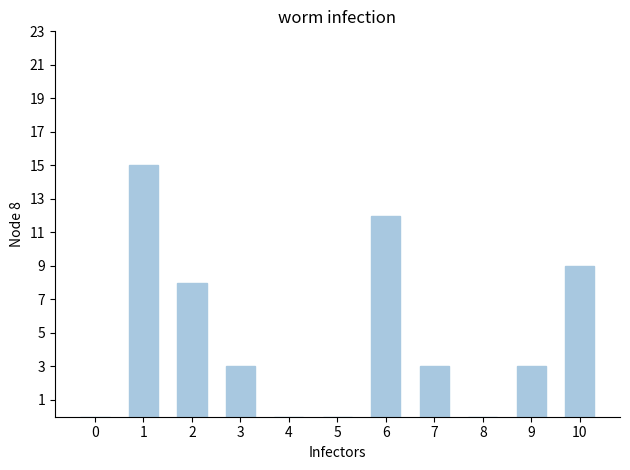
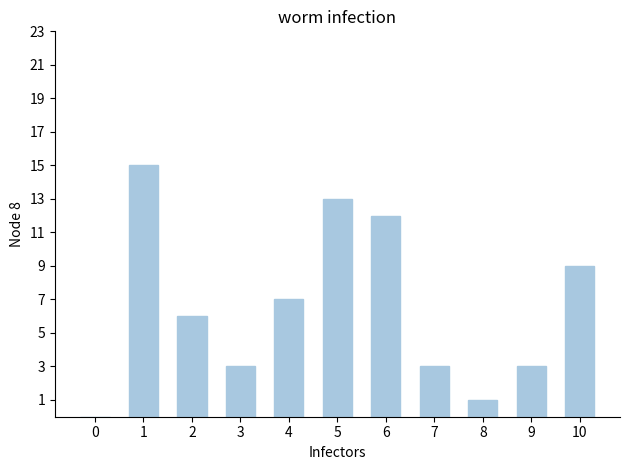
  {
    "0": 0,
    "1": 15,
-   "2": 8,
+   "2": 6,
    "3": 3,
-   "4": 0,
-   "5": 0,
+   "4": 7,
+   "5": 13,
    "6": 12,
    "7": 3,
-   "8": 0,
+   "8": 1,
    "9": 3,
    "10": 9
  }
